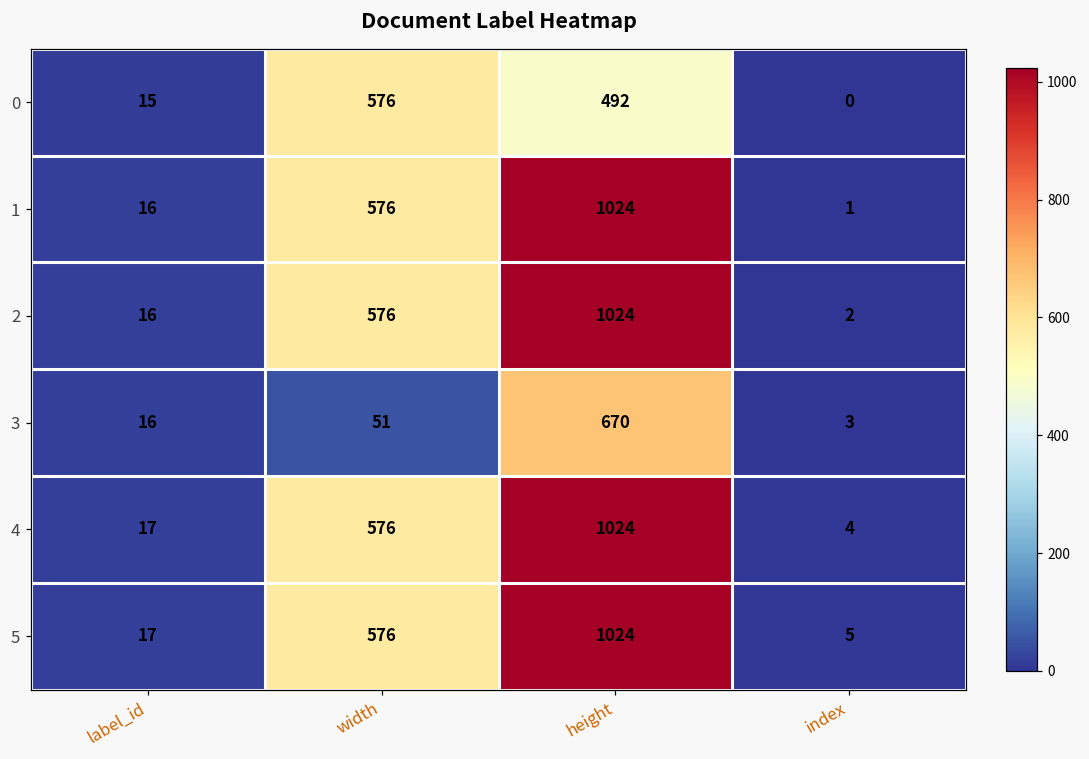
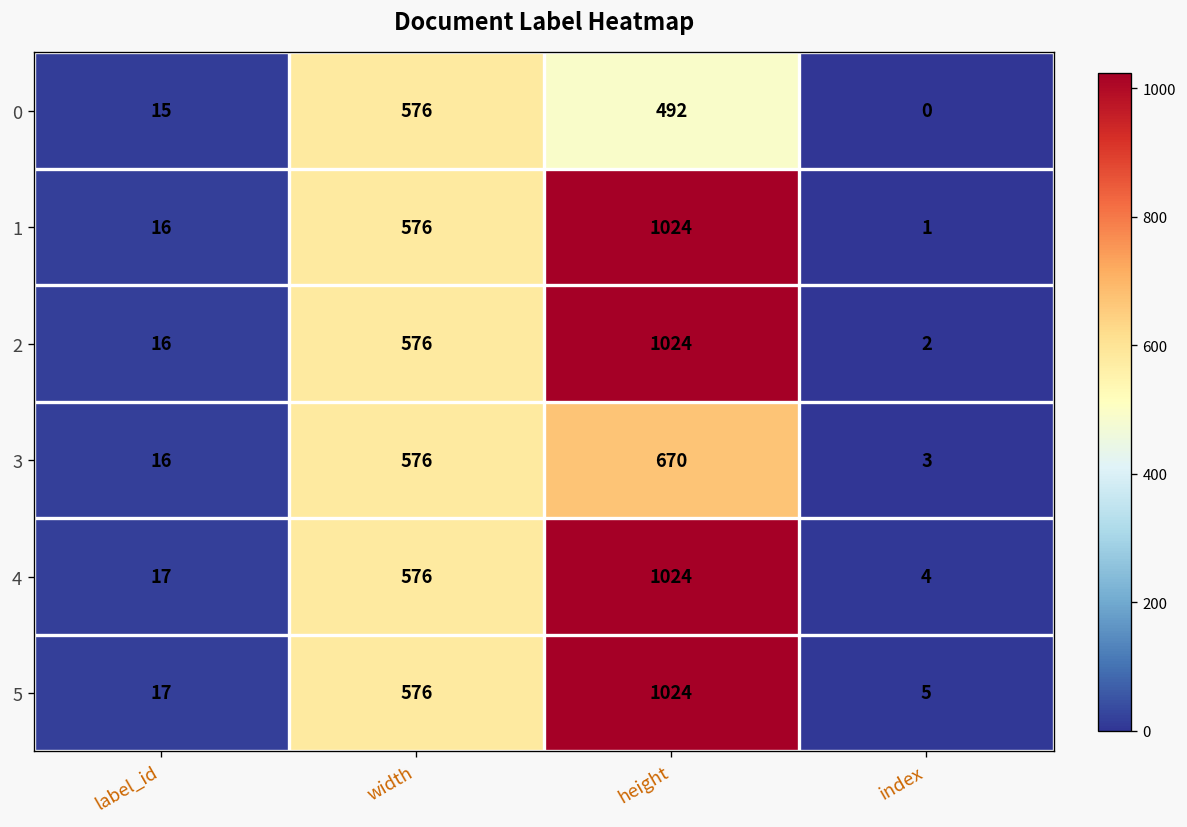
  {
    "0": {
      "label_id": 15,
      "width": 576,
      "height": 492,
      "index": 0
    },
    "1": {
      "label_id": 16,
      "width": 576,
      "height": 1024,
      "index": 1
    },
    "2": {
      "label_id": 16,
      "width": 576,
      "height": 1024,
      "index": 2
    },
    "3": {
      "label_id": 16,
-     "width": 51,
+     "width": 576,
      "height": 670,
      "index": 3
    },
    "4": {
      "label_id": 17,
      "width": 576,
      "height": 1024,
      "index": 4
    },
    "5": {
      "label_id": 17,
      "width": 576,
      "height": 1024,
      "index": 5
    }
  }
